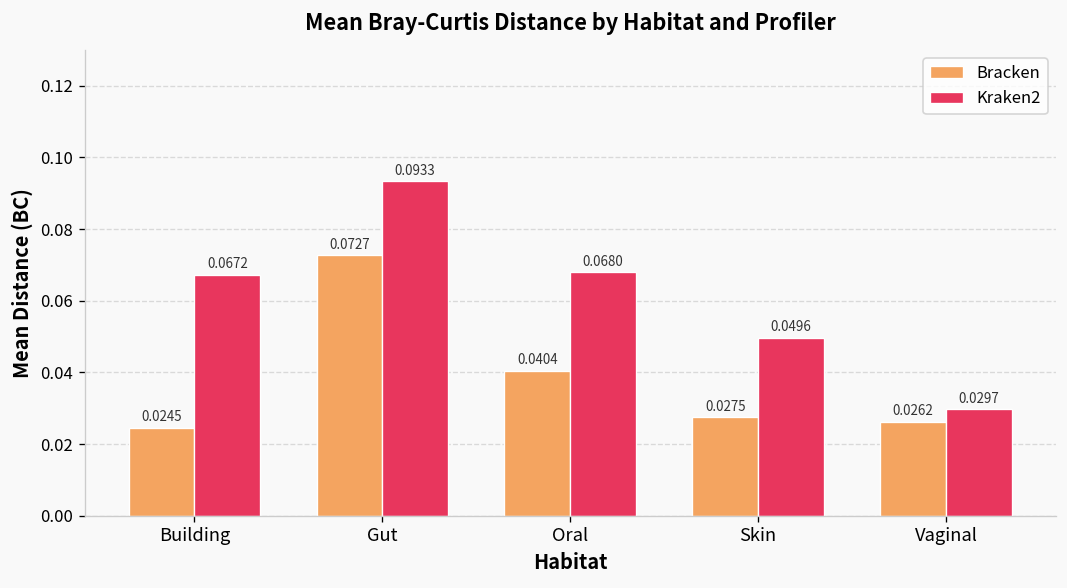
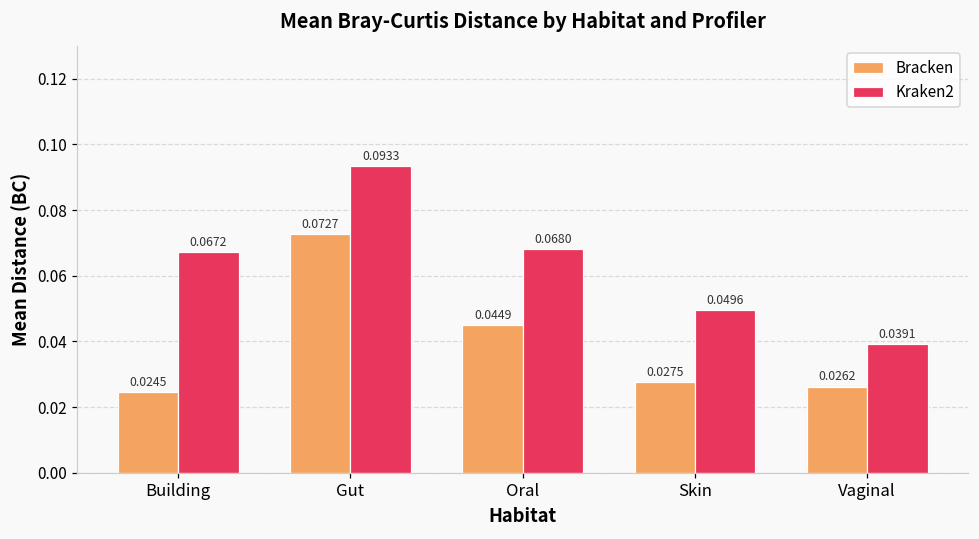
  {
    "Bracken": {
      "Building": 0.0245,
      "Gut": 0.0727,
-     "Oral": 0.0404,
+     "Oral": 0.0449,
      "Skin": 0.0275,
      "Vaginal": 0.0262
    },
    "Kraken2": {
      "Building": 0.0672,
      "Gut": 0.0933,
      "Oral": 0.0680,
      "Skin": 0.0496,
-     "Vaginal": 0.0297
+     "Vaginal": 0.0391
    }
  }
